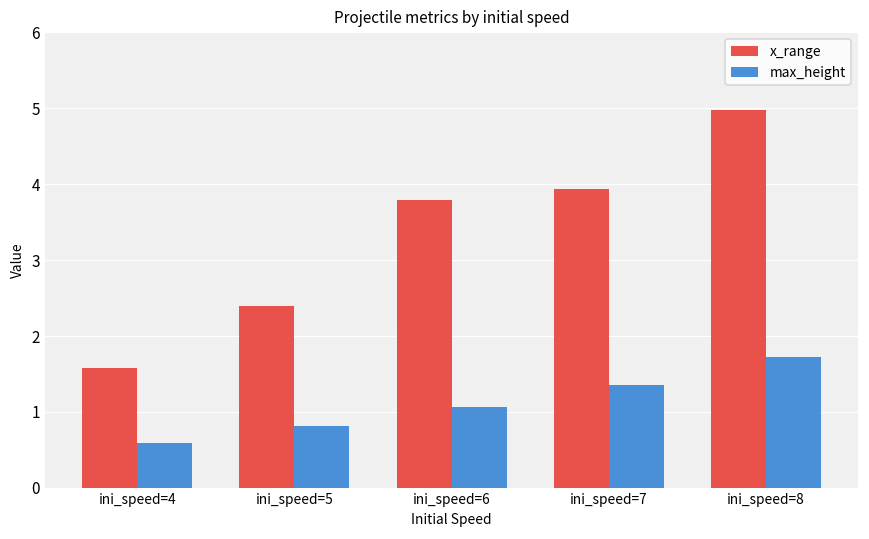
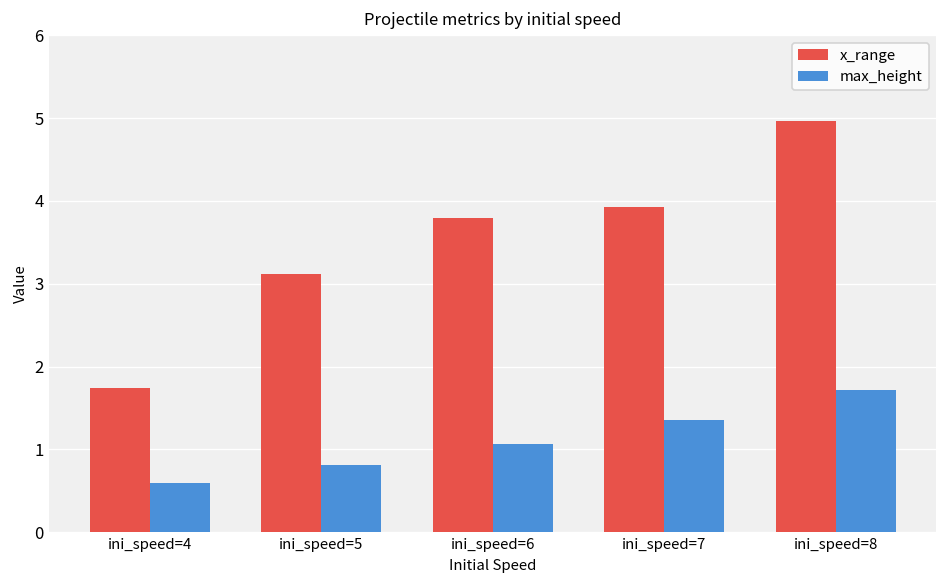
  {
    "x_range": {
-     "ini_speed=4": 1.6,
-     "ini_speed=5": 2.4,
+     "ini_speed=4": 1.7,
+     "ini_speed=5": 3.1,
      "ini_speed=6": 3.8,
      "ini_speed=7": 3.9,
      "ini_speed=8": 5.0
    },
    "max_height": {
      "ini_speed=4": 0.6,
      "ini_speed=5": 0.8,
      "ini_speed=6": 1.1,
      "ini_speed=7": 1.4,
      "ini_speed=8": 1.7
    }
  }
